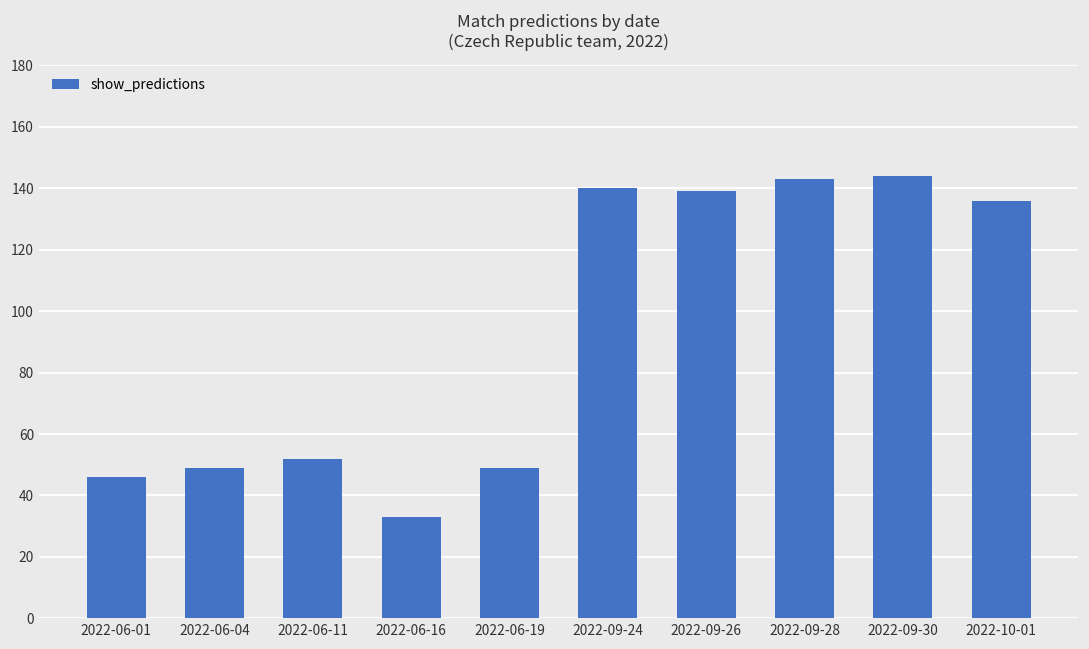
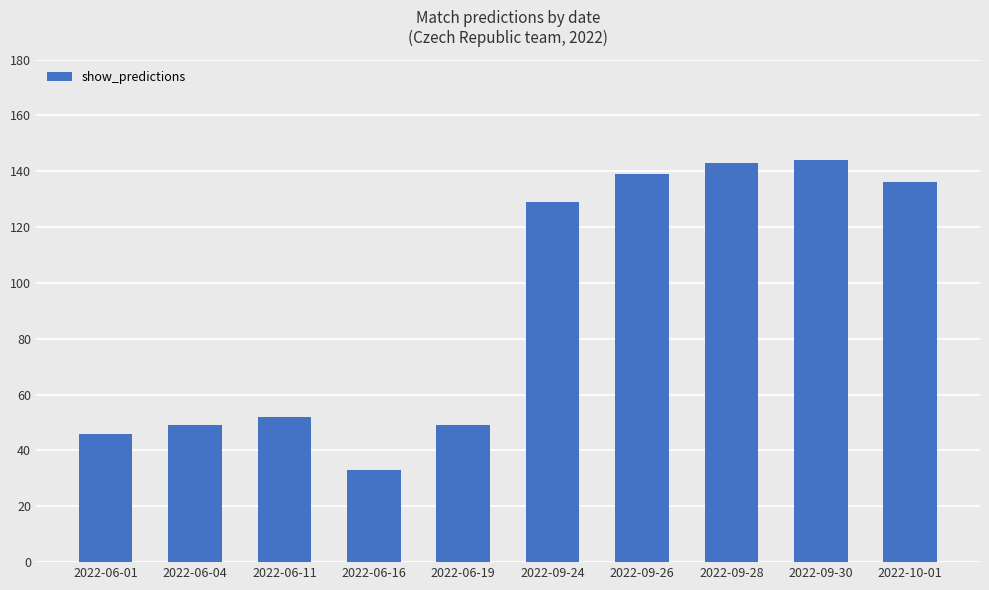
  {
    "2022-06-01": 46,
    "2022-06-04": 49,
    "2022-06-11": 52,
    "2022-06-16": 33,
    "2022-06-19": 49,
-   "2022-09-24": 140,
+   "2022-09-24": 129,
    "2022-09-26": 139,
    "2022-09-28": 143,
    "2022-09-30": 144,
    "2022-10-01": 136
  }
